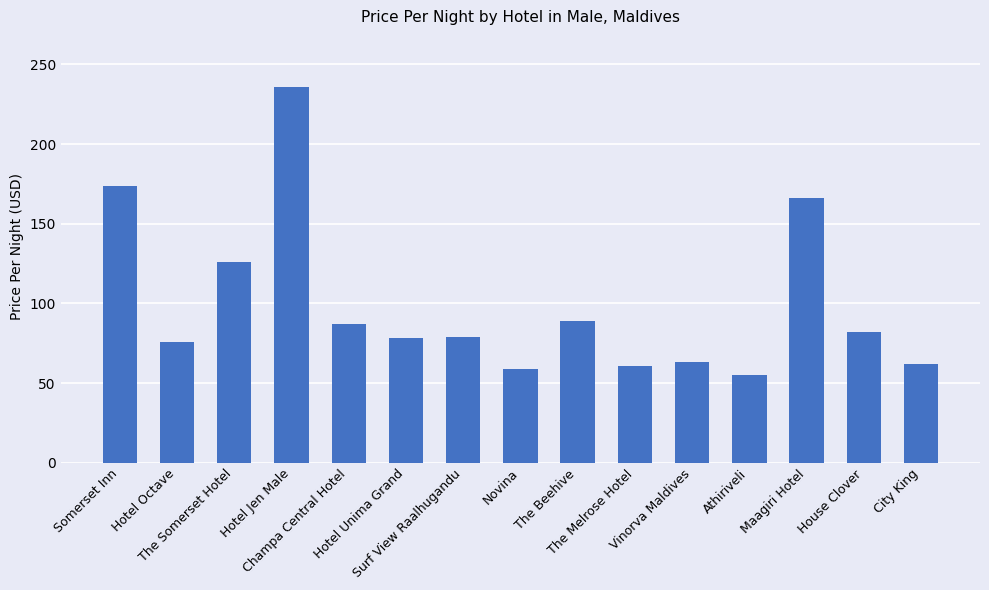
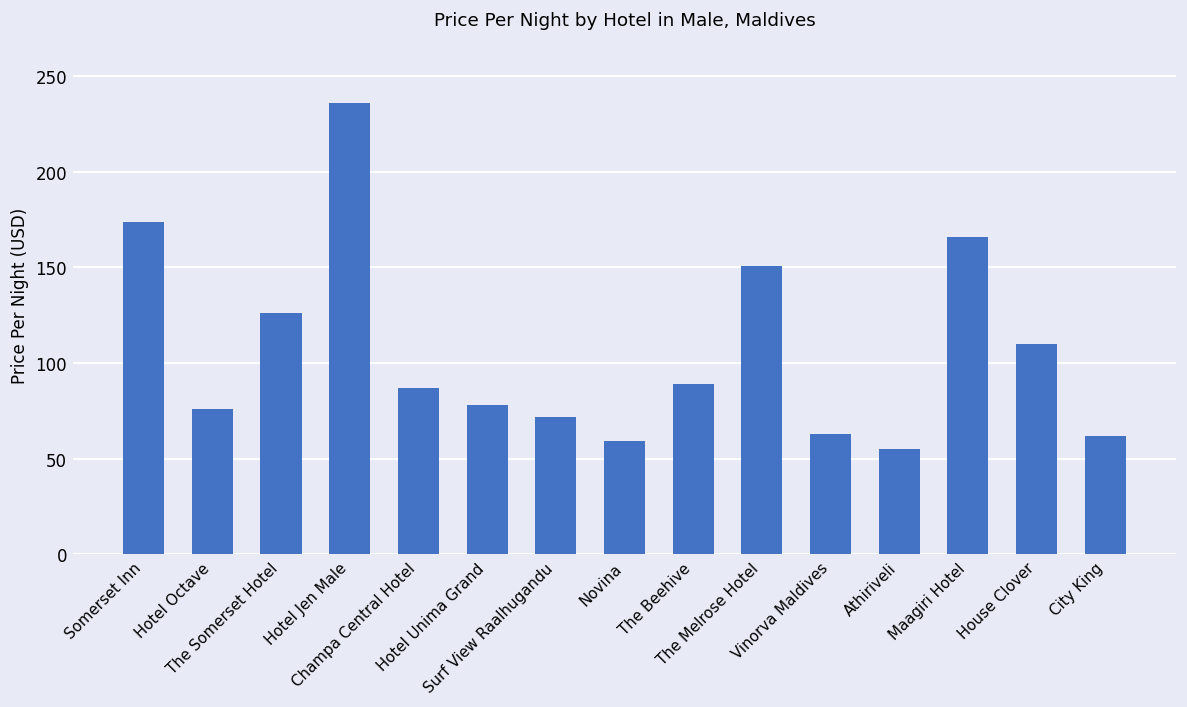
  {
    "Somerset Inn": 174,
    "Hotel Octave": 76,
    "The Somerset Hotel": 126,
    "Hotel Jen Male": 236,
    "Champa Central Hotel": 87,
    "Hotel Unima Grand": 78,
-   "Surf View Raalhugandu": 79,
+   "Surf View Raalhugandu": 72,
    "Novina": 59,
    "The Beehive": 89,
-   "The Melrose Hotel": 61,
+   "The Melrose Hotel": 151,
    "Vinorva Maldives": 63,
    "Athiriveli": 55,
    "Maagiri Hotel": 166,
-   "House Clover": 82,
+   "House Clover": 110,
    "City King": 62
  }
